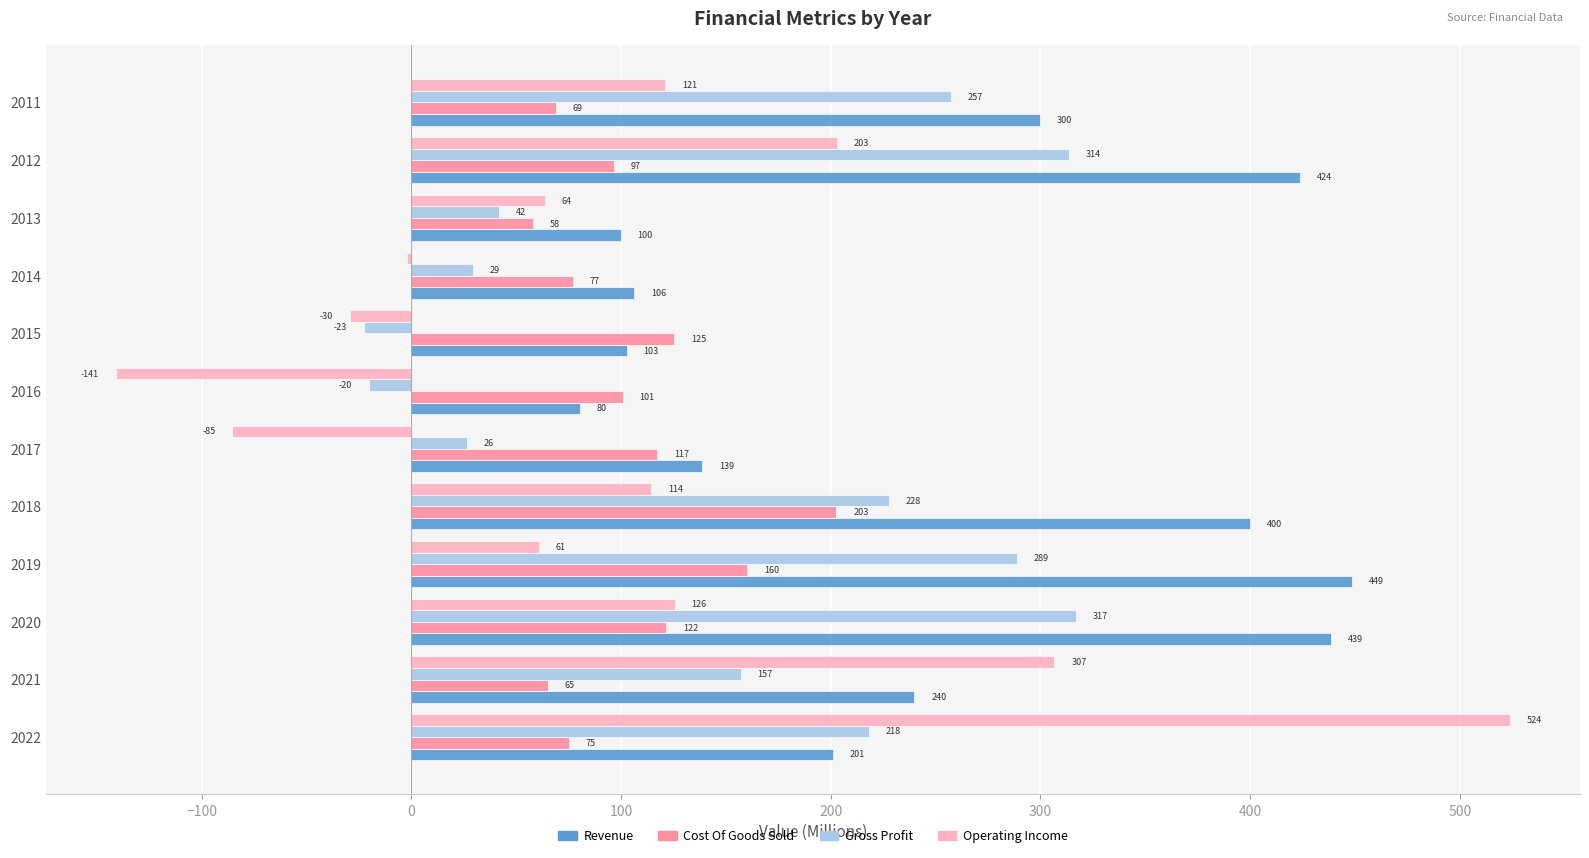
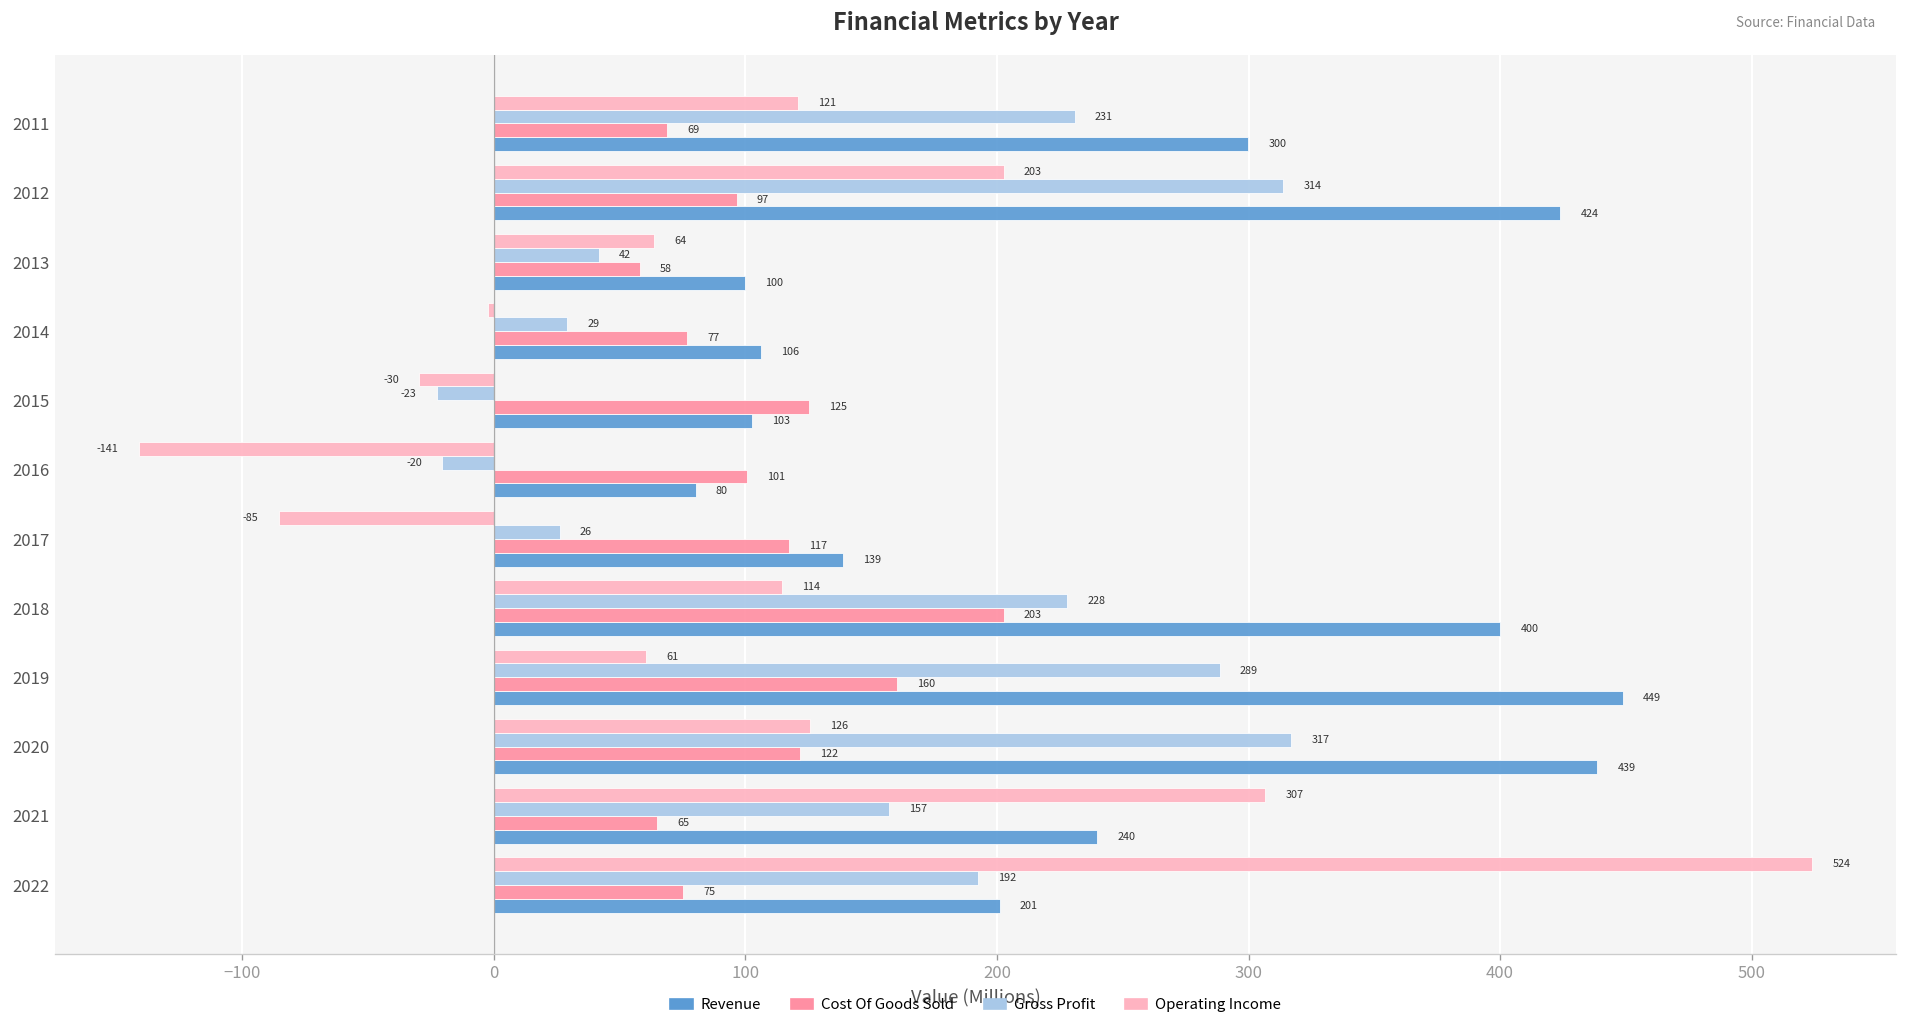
  {
    "Revenue": {
      "2011": 300,
      "2012": 424,
      "2013": 100,
      "2014": 106,
      "2015": 103,
      "2016": 80,
      "2017": 139,
      "2018": 400,
      "2019": 449,
      "2020": 439,
      "2021": 240,
      "2022": 201
    },
    "Gross Profit": {
-     "2011": 257,
+     "2011": 231,
      "2012": 314,
      "2013": 42,
      "2014": 29,
      "2015": -23,
      "2016": -20,
      "2017": 26,
      "2018": 228,
      "2019": 289,
      "2020": 317,
      "2021": 157,
-     "2022": 218
+     "2022": 192
    }
  }
